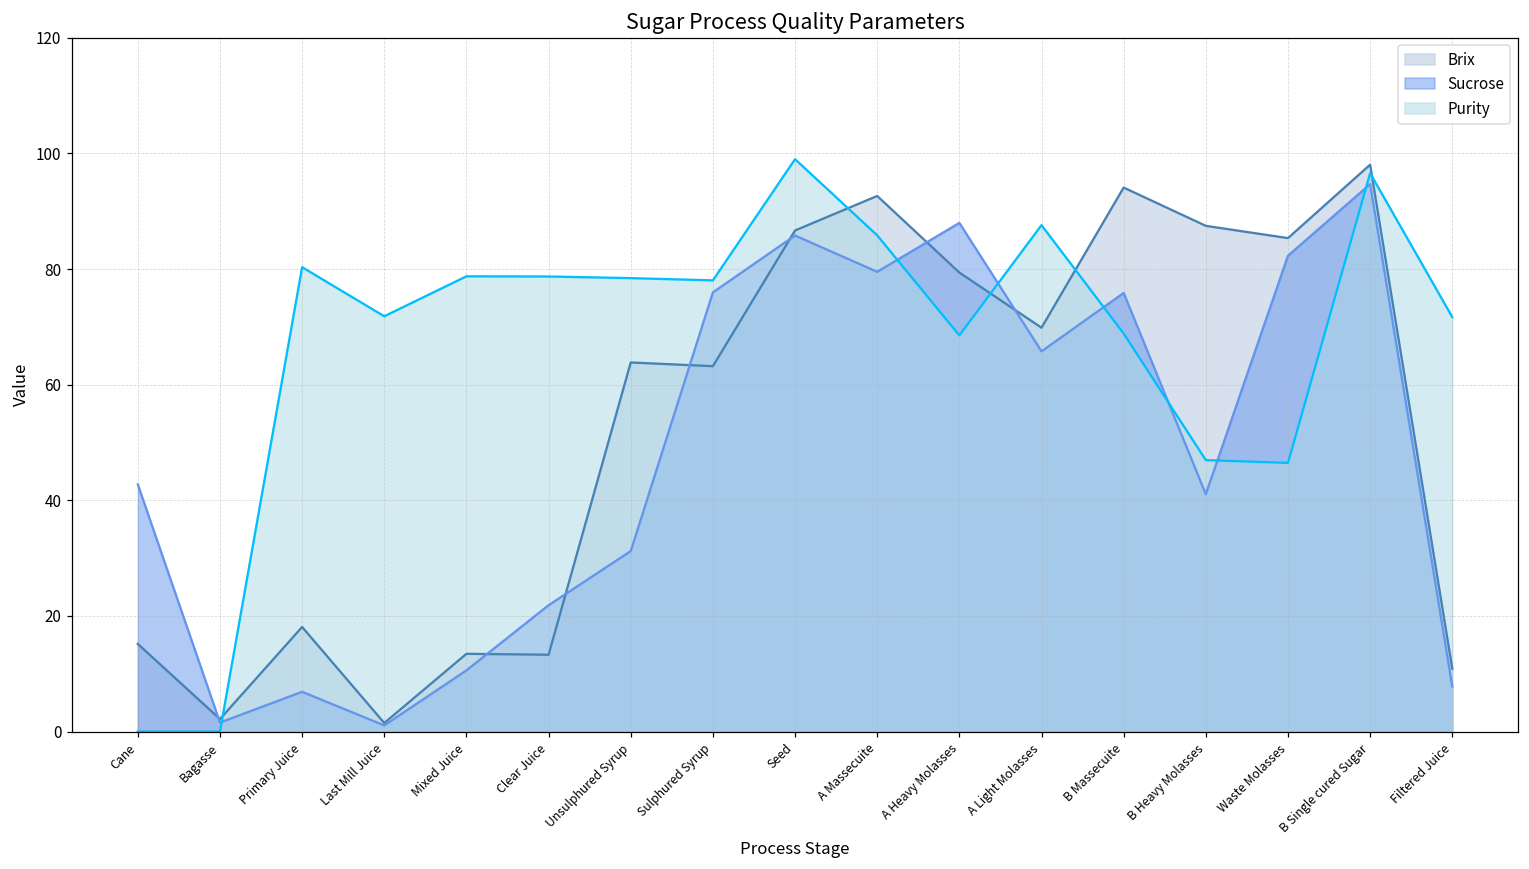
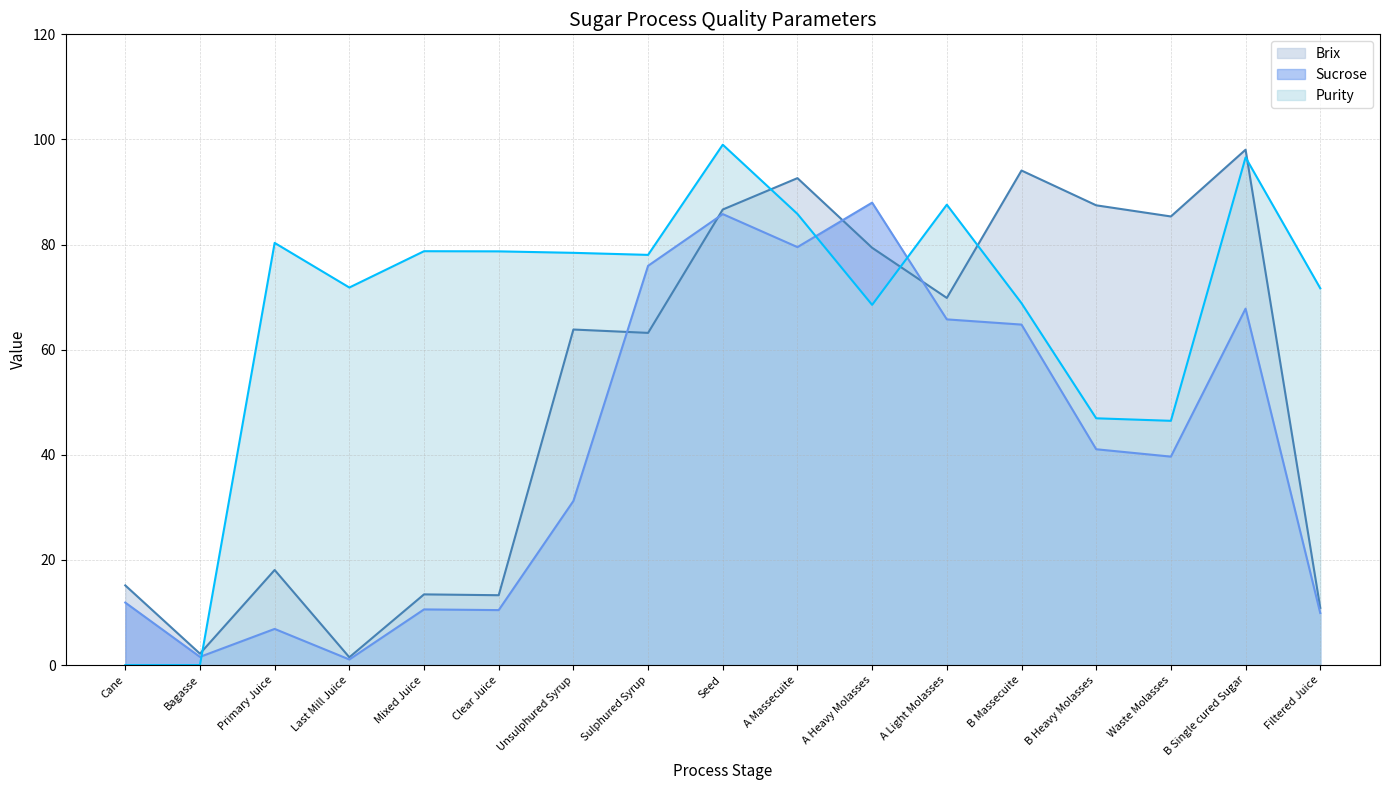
  {
    "Sucrose": {
-     "Cane": 43,
+     "Cane": 12,
      "Bagasse": 2,
      "Primary Juice": 7,
      "Mixed Juice": 11,
-     "Clear Juice": 22,
+     "Clear Juice": 10,
      "Unsulphured Syrup": 31,
      "Sulphured Syrup": 76,
      "Seed": 86,
      "A Massecuite": 80,
      "A Heavy Molasses": 88,
      "A Light Molasses": 66,
-     "B Massecuite": 76,
+     "B Massecuite": 65,
      "B Heavy Molasses": 41,
-     "Waste Molasses": 82,
-     "B Single cured Sugar": 95,
-     "Filtered Juice": 8
+     "Waste Molasses": 40,
+     "B Single cured Sugar": 68,
+     "Filtered Juice": 10
    }
  }
